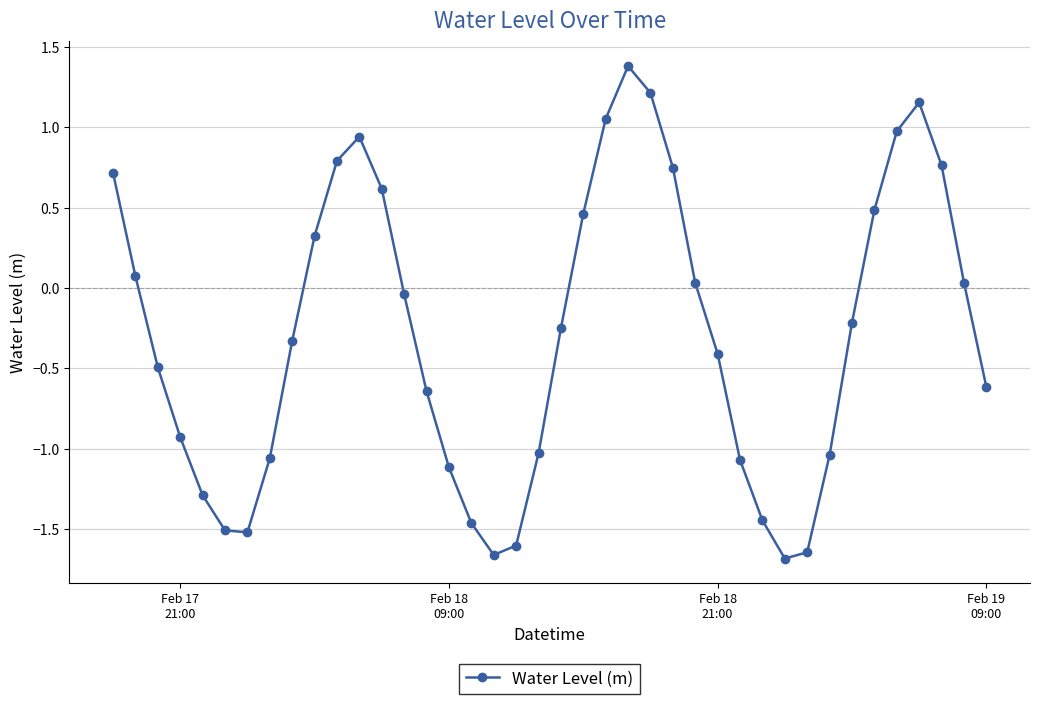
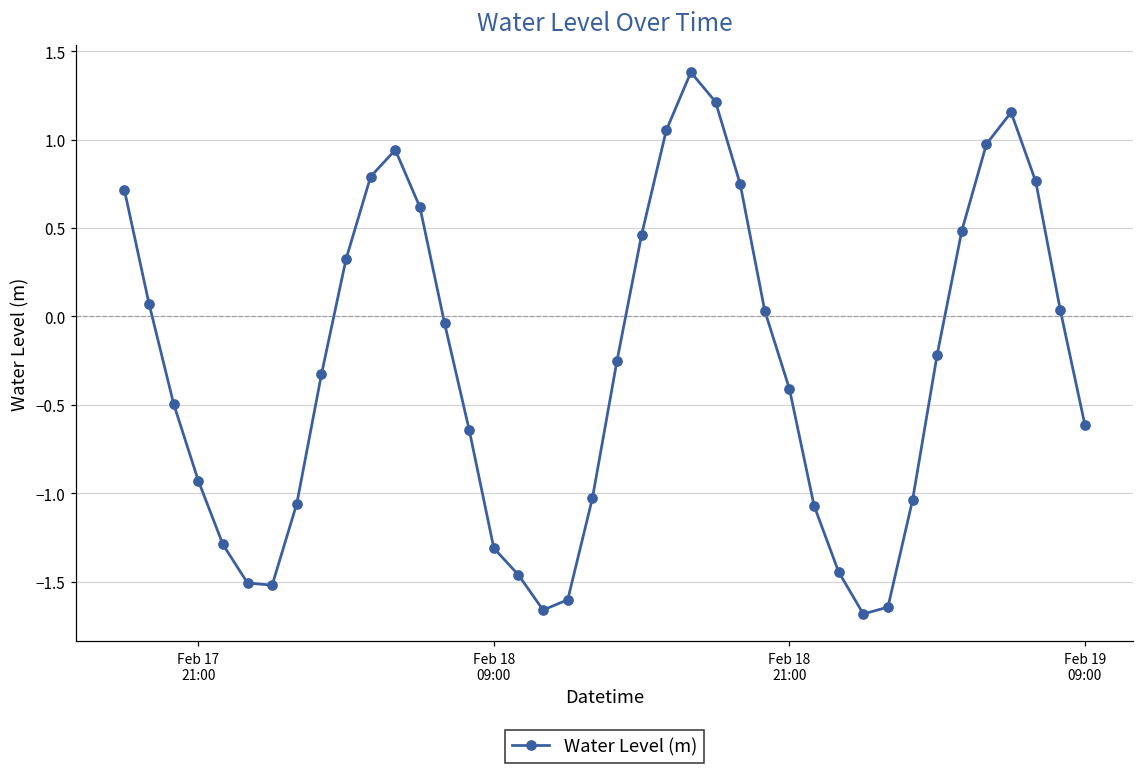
  {
    "Feb 17 21:00": -0.93,
-   "Feb 18 09:00": -1.12,
+   "Feb 18 09:00": -1.31,
    "Feb 18 21:00": -0.41,
    "Feb 19 09:00": -0.61
  }
